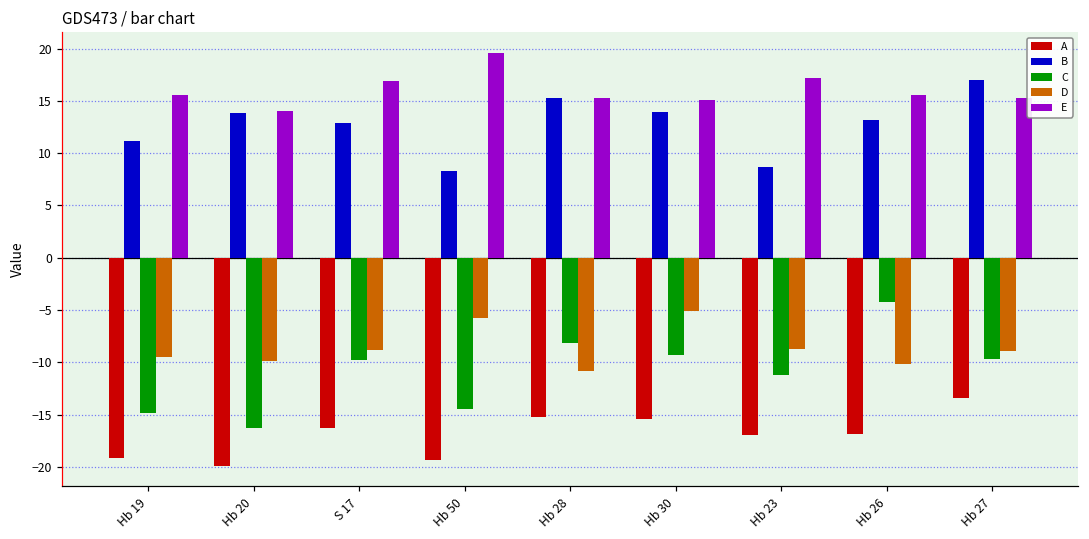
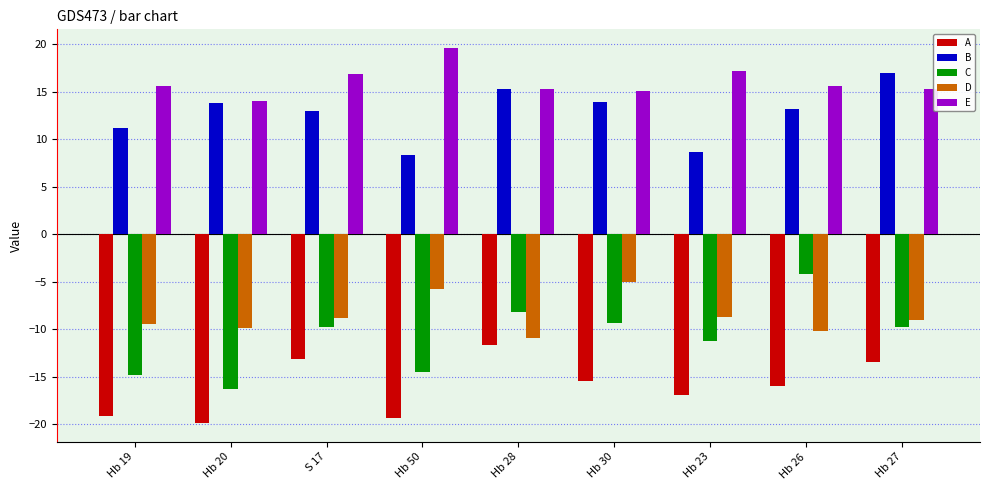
  {
    "A": {
      "Hb 19": -19,
      "Hb 20": -20,
-     "S 17": -16,
+     "S 17": -13,
      "Hb 50": -19,
-     "Hb 28": -15,
+     "Hb 28": -12,
      "Hb 30": -15,
      "Hb 23": -17,
-     "Hb 26": -17,
+     "Hb 26": -16,
      "Hb 27": -13
    },
    "B": {
      "Hb 19": 11,
      "Hb 20": 14,
      "S 17": 13,
      "Hb 50": 8,
      "Hb 28": 15,
      "Hb 30": 14,
      "Hb 23": 9,
      "Hb 26": 13,
      "Hb 27": 17
    },
    "C": {
      "Hb 19": -15,
      "Hb 20": -16,
      "S 17": -10,
      "Hb 50": -14,
      "Hb 28": -8,
      "Hb 30": -9,
      "Hb 23": -11,
      "Hb 26": -4,
      "Hb 27": -10
    },
    "D": {
      "Hb 19": -9,
      "Hb 20": -10,
      "S 17": -9,
      "Hb 50": -6,
      "Hb 28": -11,
      "Hb 30": -5,
      "Hb 23": -9,
      "Hb 26": -10,
      "Hb 27": -9
    },
    "E": {
      "Hb 19": 16,
      "Hb 20": 14,
      "S 17": 17,
      "Hb 50": 20,
      "Hb 28": 15,
      "Hb 30": 15,
      "Hb 23": 17,
      "Hb 26": 16,
      "Hb 27": 15
    }
  }
